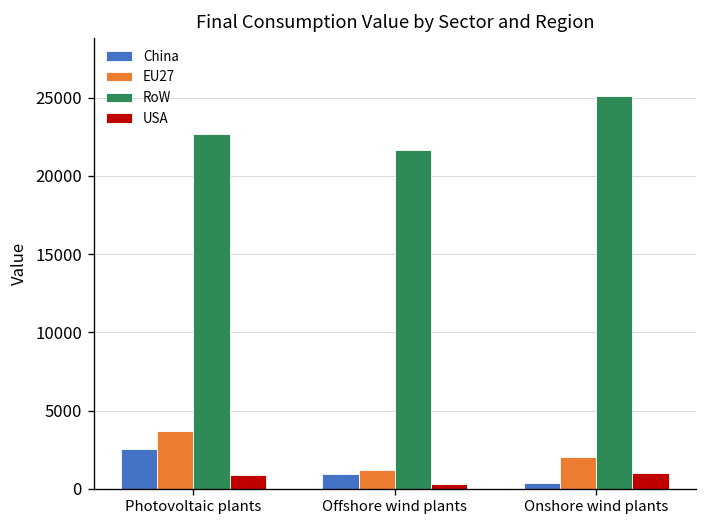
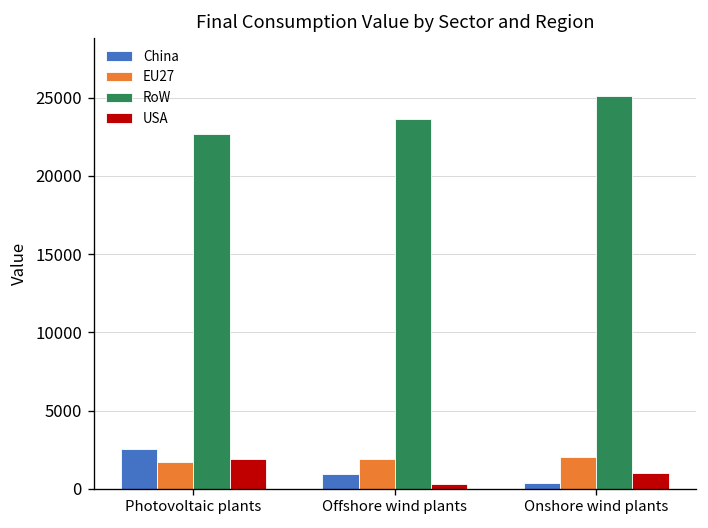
  {
    "China": {
      "Photovoltaic plants": 2500,
      "Offshore wind plants": 900,
      "Onshore wind plants": 300
    },
    "EU27": {
-     "Photovoltaic plants": 3700,
-     "Offshore wind plants": 1200,
+     "Photovoltaic plants": 1700,
+     "Offshore wind plants": 1900,
      "Onshore wind plants": 2000
    },
    "RoW": {
      "Photovoltaic plants": 22700,
-     "Offshore wind plants": 21600,
+     "Offshore wind plants": 23700,
      "Onshore wind plants": 25100
    },
    "USA": {
-     "Photovoltaic plants": 800,
+     "Photovoltaic plants": 1900,
      "Offshore wind plants": 300,
      "Onshore wind plants": 1000
    }
  }
